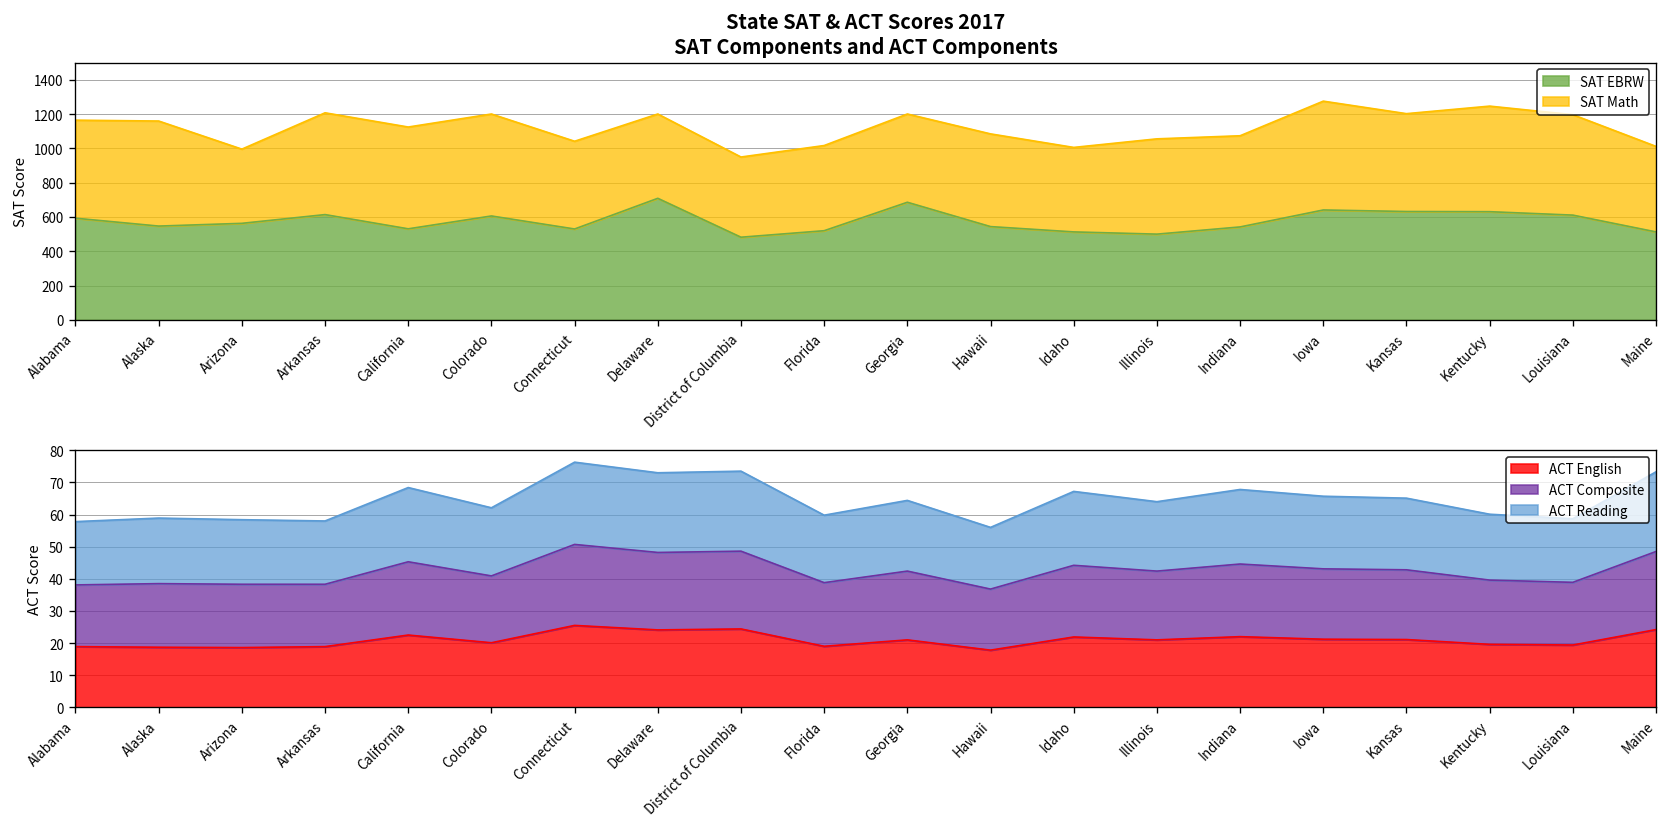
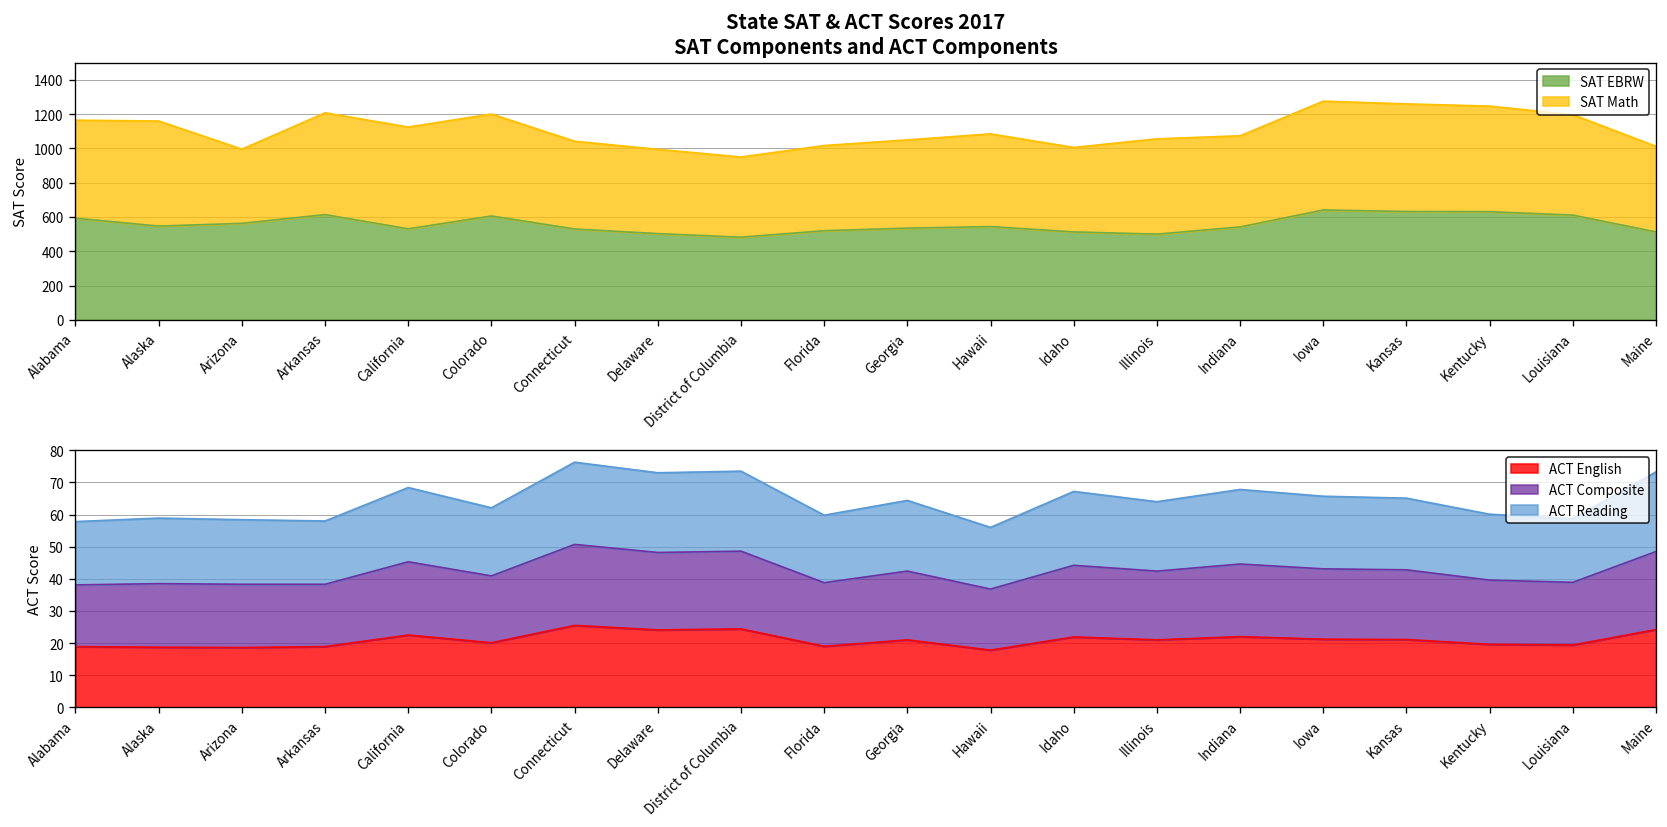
  {
    "State SAT & ACT Scores 2017 SAT Components and ACT Components": {
      "SAT EBRW": {
        "Alabama": 590,
        "Alaska": 550,
        "Arizona": 560,
        "Arkansas": 610,
        "California": 530,
        "Colorado": 610,
        "Connecticut": 530,
-       "Delaware": 710,
+       "Delaware": 500,
        "District of Columbia": 480,
        "Florida": 520,
-       "Georgia": 690,
+       "Georgia": 540,
        "Hawaii": 540,
        "Idaho": 510,
        "Illinois": 500,
        "Indiana": 540,
        "Iowa": 640,
        "Kansas": 630,
        "Kentucky": 630,
        "Louisiana": 610,
        "Maine": 510
      },
      "SAT Math": {
        "Alabama": 570,
        "Alaska": 610,
        "Arizona": 430,
        "Arkansas": 590,
        "California": 590,
        "Colorado": 600,
        "Connecticut": 510,
        "Delaware": 490,
        "District of Columbia": 470,
        "Florida": 500,
        "Georgia": 520,
        "Hawaii": 540,
        "Idaho": 490,
        "Illinois": 560,
        "Indiana": 530,
        "Iowa": 640,
-       "Kansas": 570,
+       "Kansas": 630,
        "Kentucky": 620,
        "Louisiana": 590,
        "Maine": 500
      }
    }
  }
